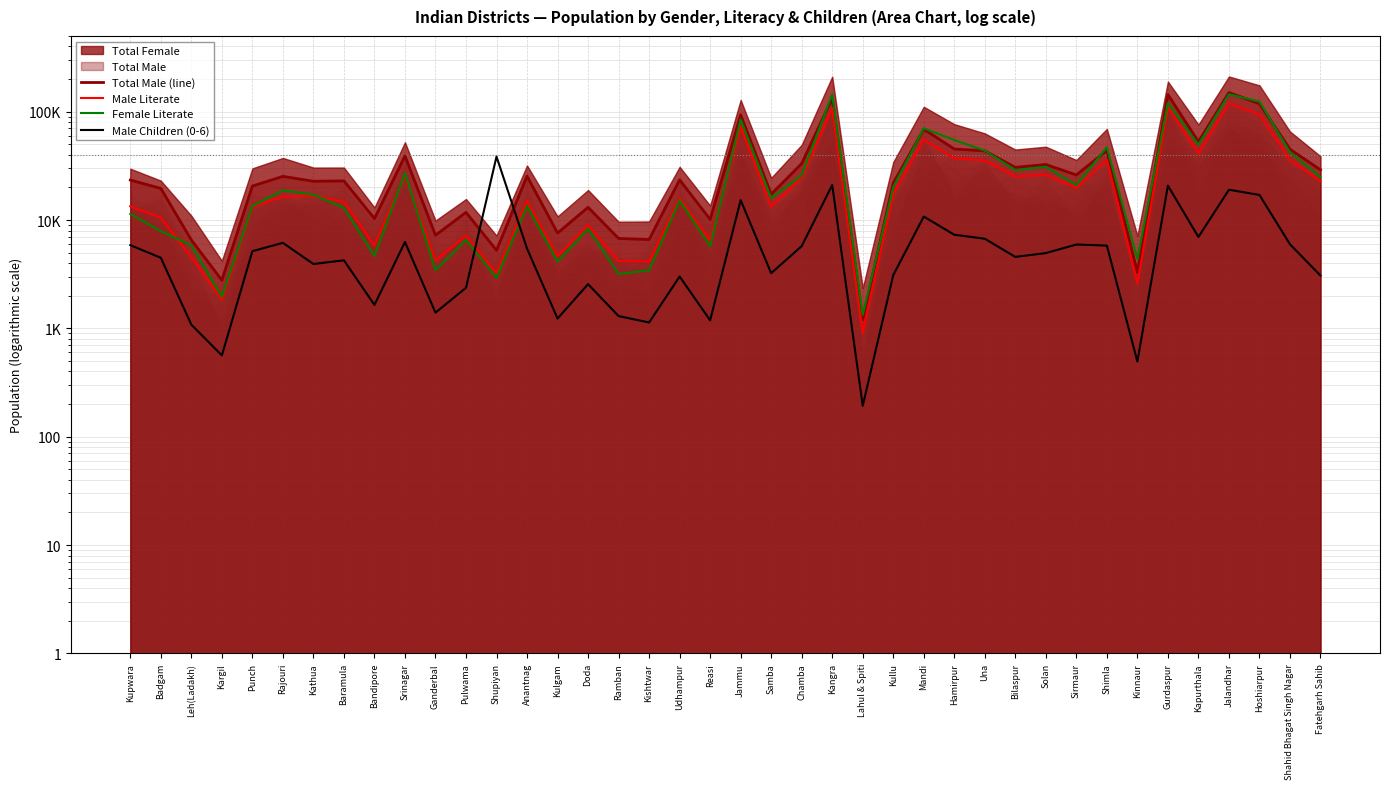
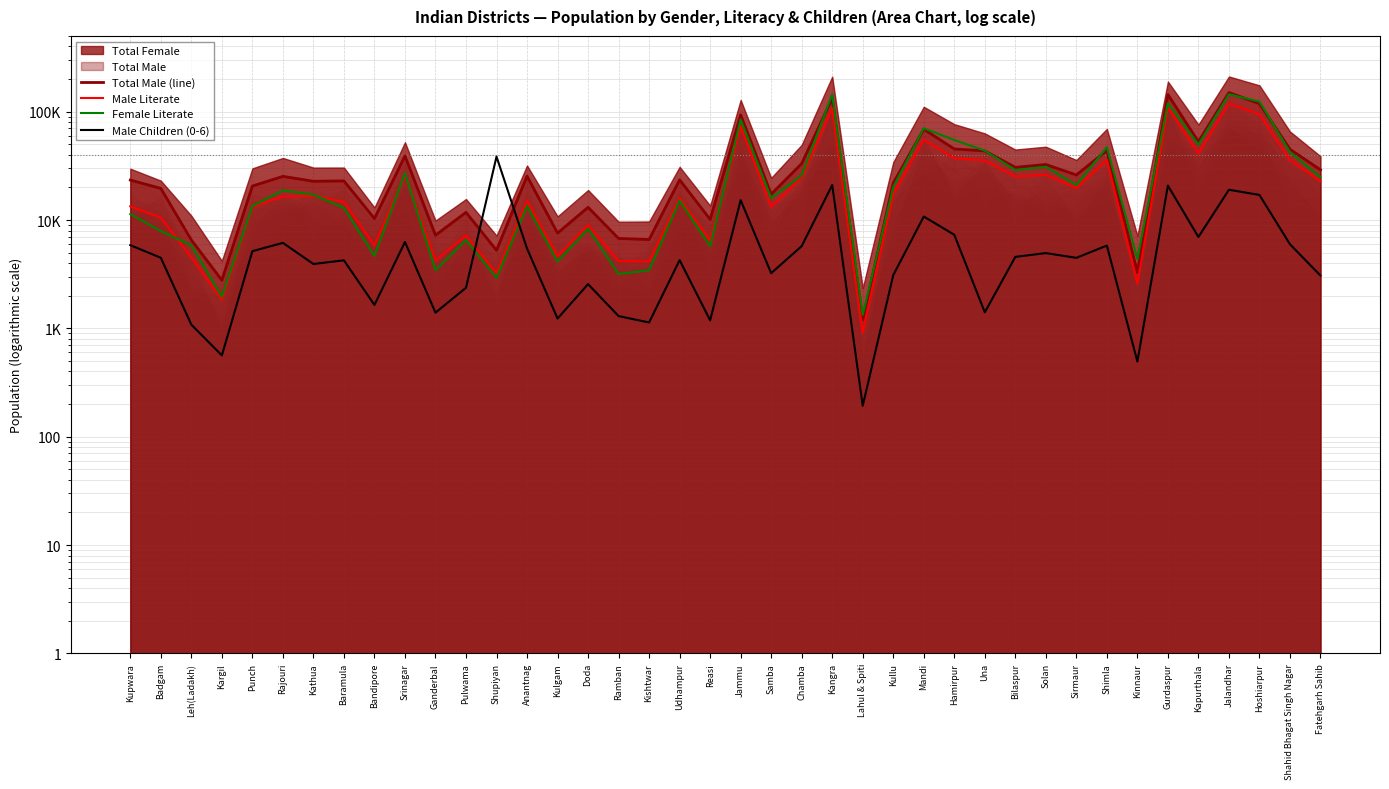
  {
    "Male Literate": {
      "Kupwara": 13000,
      "Baramula": 15000,
      "Bandipore": 6000,
      "Anantnag": 15000,
      "Bilaspur": 25000,
      "Shimla": 36000
    },
    "Female Literate": {
      "Badgam": 8000,
      "Rajouri": 19000,
      "Shupiyan": 2900,
      "Kulgam": 4100,
      "Kangra": 140000,
      "Lahul & Spiti": 1300,
      "Hamirpur": 50000,
      "Shimla": 47000,
      "Kinnaur": 4400,
      "Kapurthala": 50000
    },
    "Male Children (0-6)": {
      "Kupwara": 6000,
      "Badgam": 4500,
      "Leh(Ladakh)": 1100,
      "Kargil": 600,
      "Punch": 5000,
      "Rajouri": 6000,
      "Kathua": 3900,
      "Baramula": 4200,
      "Bandipore": 1600,
      "Srinagar": 6000,
      "Ganderbal": 1400,
      "Pulwama": 2400,
      "Shupiyan": 39000,
      "Anantnag": 5000,
      "Kulgam": 1200,
      "Doda": 2600,
      "Ramban": 1300,
      "Kishtwar": 1100,
-     "Udhampur": 3000,
+     "Udhampur": 4300,
      "Reasi": 1200,
      "Jammu": 15000,
      "Samba": 3200,
      "Chamba": 6000,
      "Kangra": 21000,
      "Lahul & Spiti": 190,
      "Kullu": 3100,
      "Mandi": 11000,
      "Hamirpur": 7000,
-     "Una": 7000,
+     "Una": 1400,
      "Bilaspur": 4600,
      "Solan": 5000,
-     "Sirmaur": 6000,
+     "Sirmaur": 4500,
      "Shimla": 6000,
      "Kinnaur": 500,
      "Gurdaspur": 21000,
      "Kapurthala": 7000,
      "Jalandhar": 19000,
      "Hoshiarpur": 17000,
      "Shahid Bhagat Singh Nagar": 6000,
      "Fatehgarh Sahib": 3100
    }
  }
